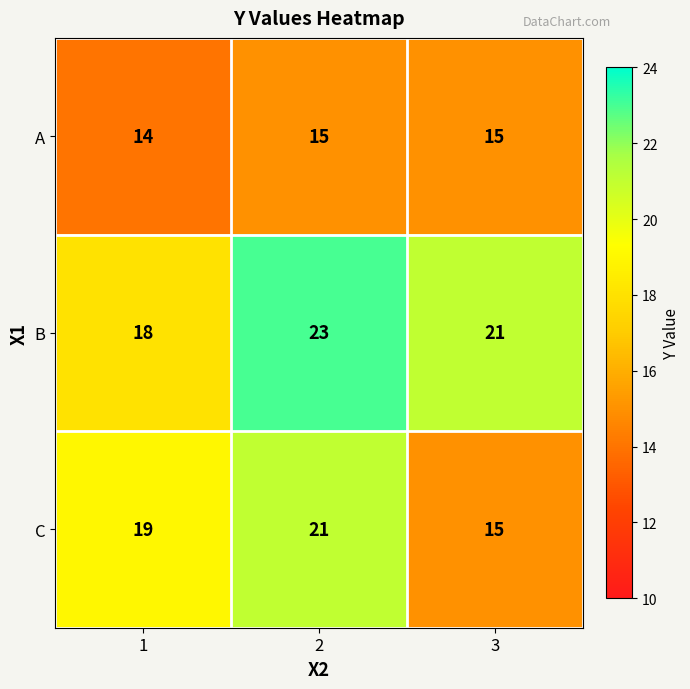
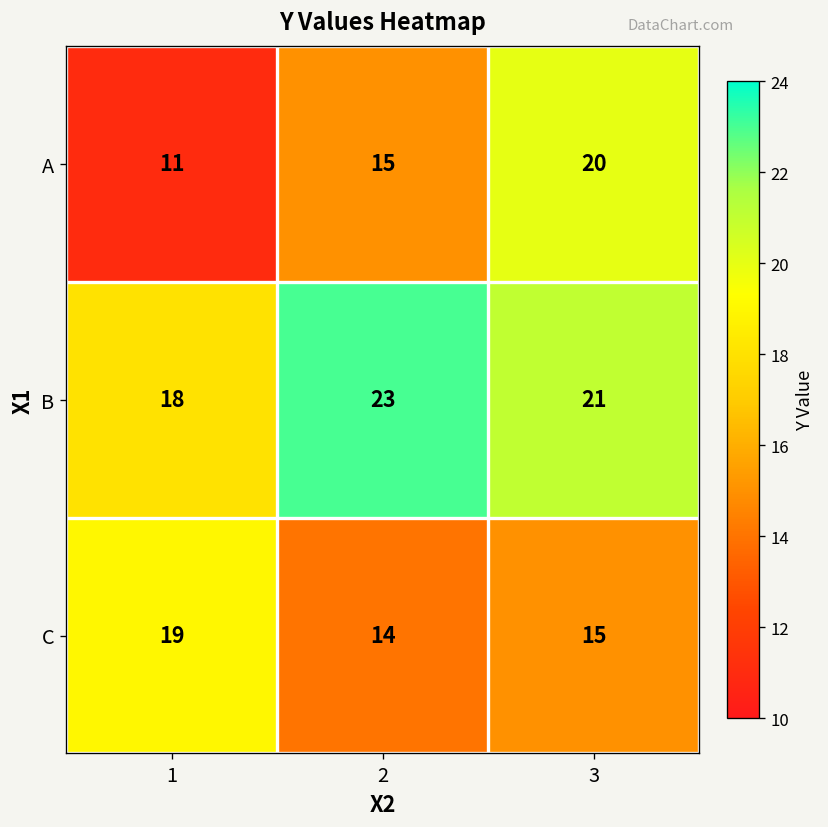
  {
    "A": {
-     "1": 14,
+     "1": 11,
      "2": 15,
-     "3": 15
+     "3": 20
    },
    "B": {
      "1": 18,
      "2": 23,
      "3": 21
    },
    "C": {
      "1": 19,
-     "2": 21,
+     "2": 14,
      "3": 15
    }
  }
